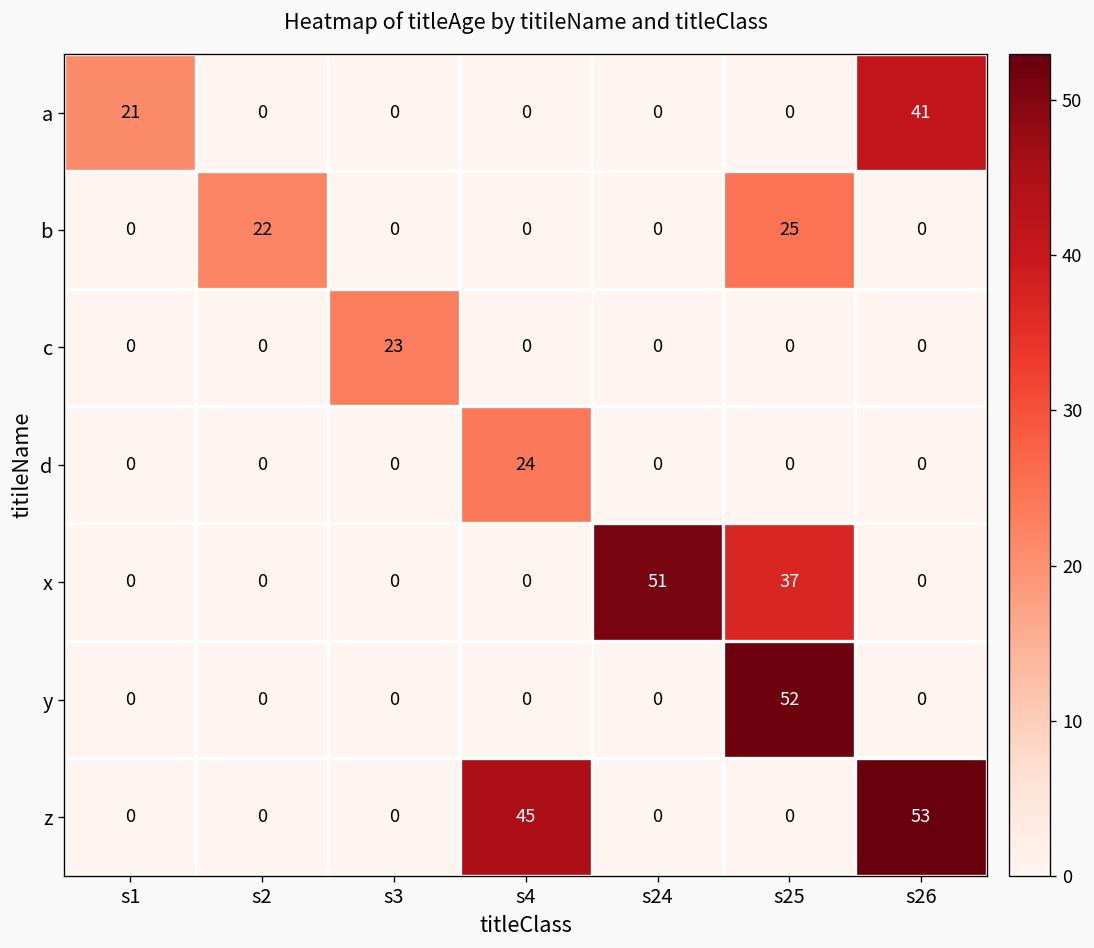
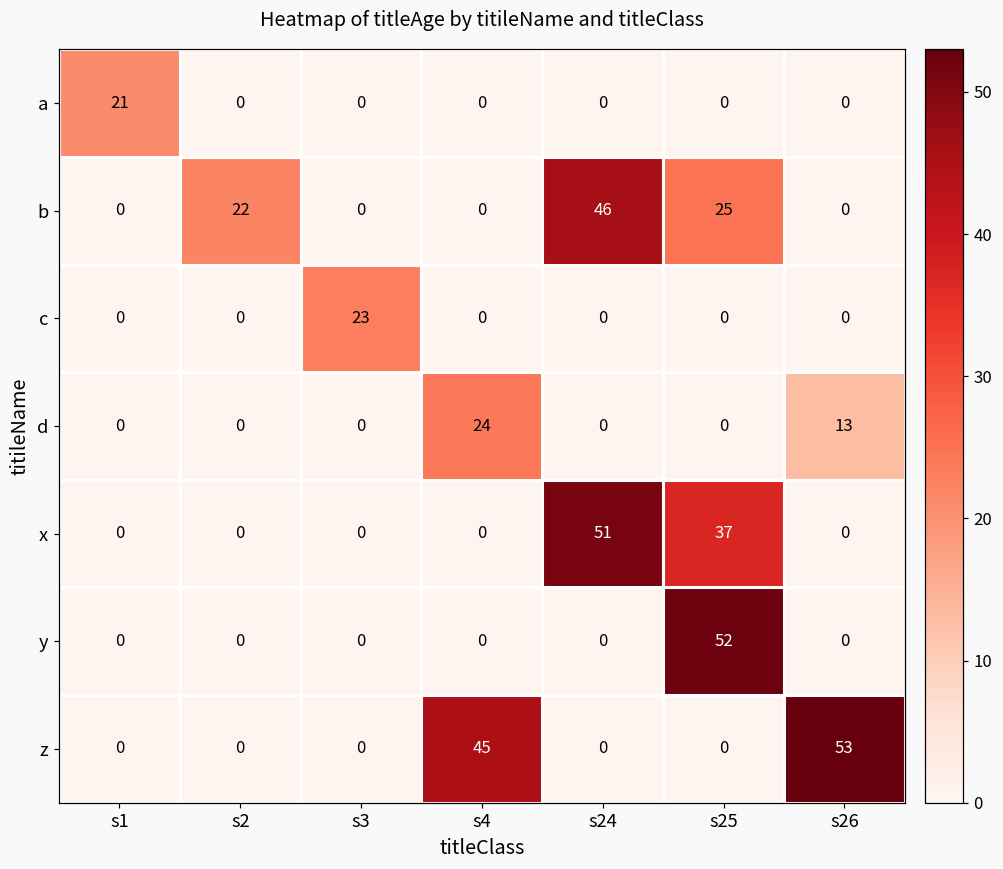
  {
    "a": {
      "s1": 21,
      "s2": 0,
      "s3": 0,
      "s4": 0,
      "s24": 0,
      "s25": 0,
-     "s26": 41
+     "s26": 0
    },
    "b": {
      "s1": 0,
      "s2": 22,
      "s3": 0,
      "s4": 0,
-     "s24": 0,
+     "s24": 46,
      "s25": 25,
      "s26": 0
    },
    "c": {
      "s1": 0,
      "s2": 0,
      "s3": 23,
      "s4": 0,
      "s24": 0,
      "s25": 0,
      "s26": 0
    },
    "d": {
      "s1": 0,
      "s2": 0,
      "s3": 0,
      "s4": 24,
      "s24": 0,
      "s25": 0,
-     "s26": 0
+     "s26": 13
    },
    "x": {
      "s1": 0,
      "s2": 0,
      "s3": 0,
      "s4": 0,
      "s24": 51,
      "s25": 37,
      "s26": 0
    },
    "y": {
      "s1": 0,
      "s2": 0,
      "s3": 0,
      "s4": 0,
      "s24": 0,
      "s25": 52,
      "s26": 0
    },
    "z": {
      "s1": 0,
      "s2": 0,
      "s3": 0,
      "s4": 45,
      "s24": 0,
      "s25": 0,
      "s26": 53
    }
  }
